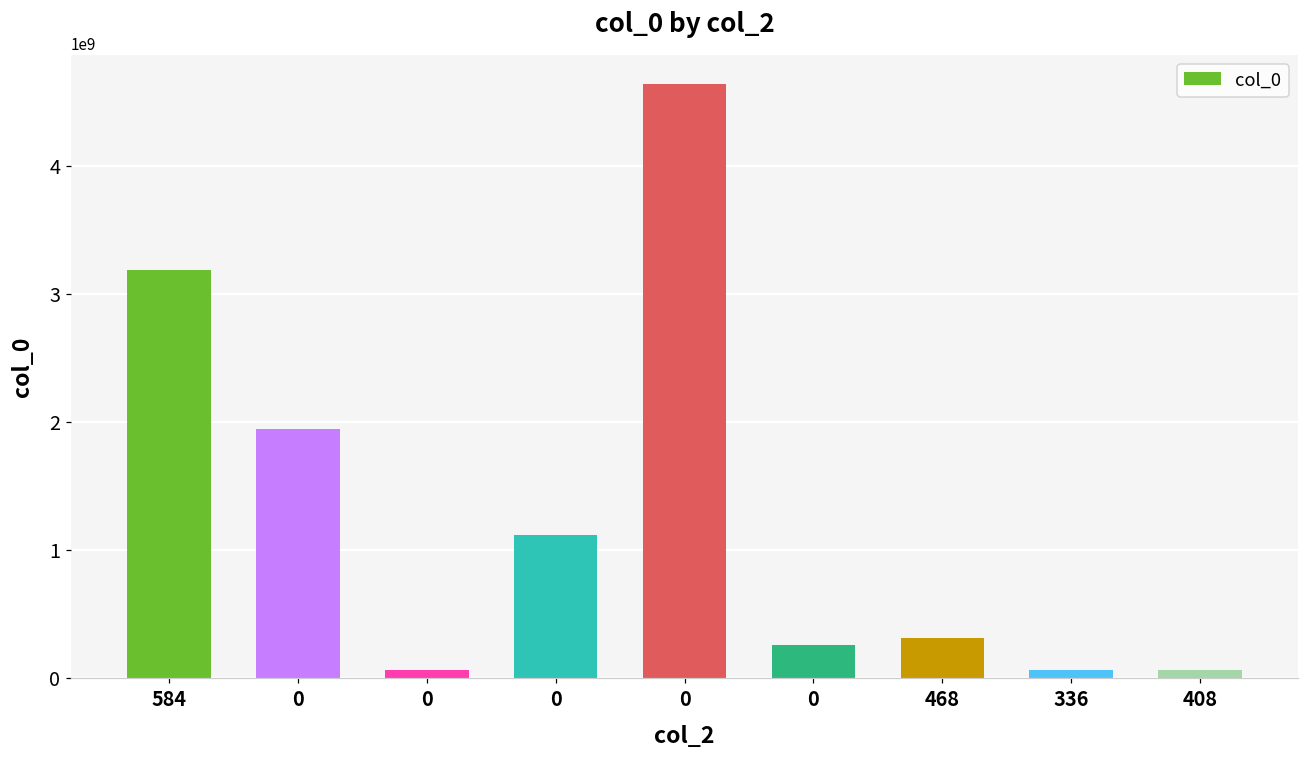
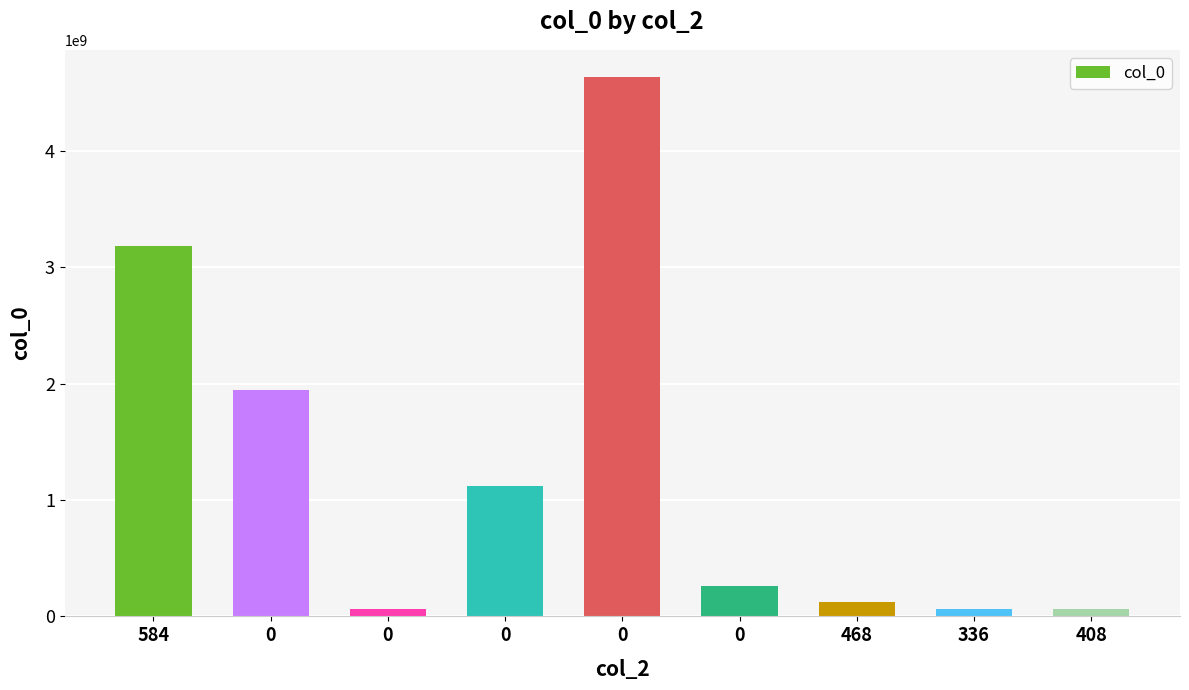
  {
    "584": 3190000000,
-   "468": 310000000,
+   "468": 130000000,
    "336": 70000000,
    "408": 70000000
  }
